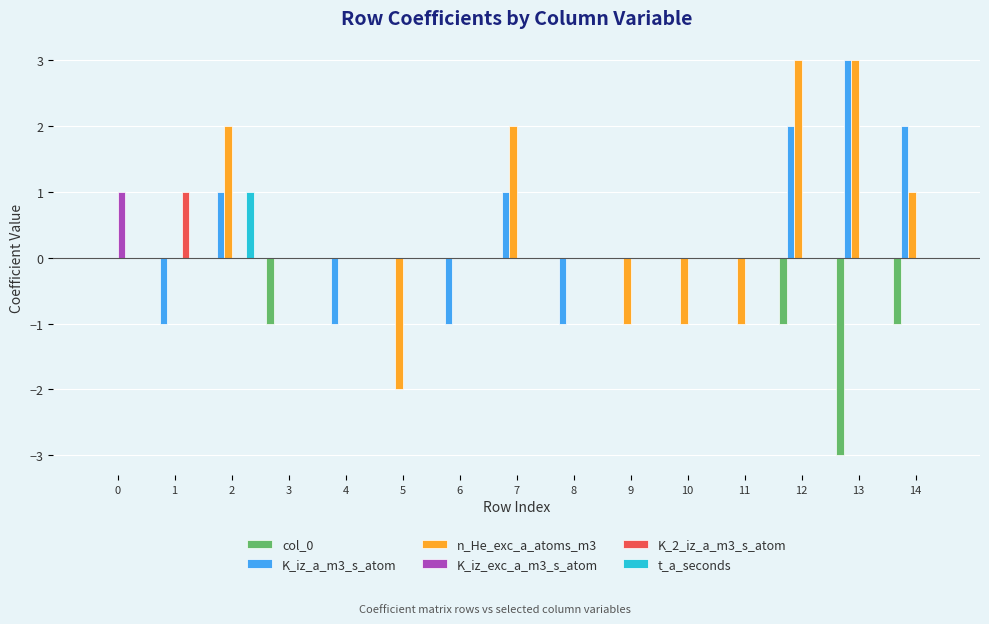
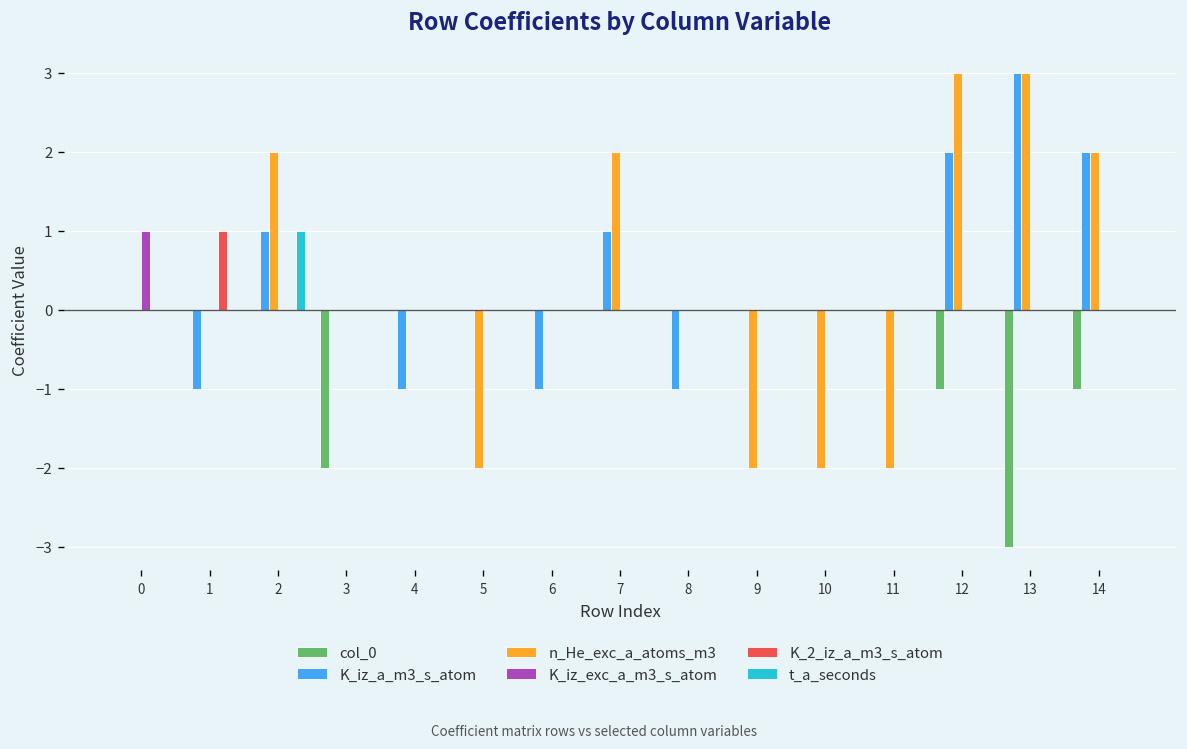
  {
    "col_0": {
      "0": 0,
      "1": 0,
      "2": 0,
-     "3": -1,
+     "3": -2,
      "4": 0,
      "5": 0,
      "6": 0,
      "7": 0,
      "8": 0,
      "9": 0,
      "10": 0,
      "11": 0,
      "12": -1,
      "13": -3,
      "14": -1
    },
    "n_He_exc_a_atoms_m3": {
      "0": 0,
      "1": 0,
      "2": 2,
      "3": 0,
      "4": 0,
      "5": -2,
      "6": 0,
      "7": 2,
      "8": 0,
-     "9": -1,
-     "10": -1,
-     "11": -1,
+     "9": -2,
+     "10": -2,
+     "11": -2,
      "12": 3,
      "13": 3,
-     "14": 1
+     "14": 2
    },
    "K_iz_exc_a_m3_s_atom": {
      "0": 1,
      "1": 0,
      "2": 0,
      "3": 0,
      "4": 0,
      "5": 0,
      "6": 0,
      "7": 0,
      "8": 0,
      "9": 0,
      "10": 0,
      "11": 0,
      "12": 0,
      "13": 0,
      "14": 0
    },
    "K_2_iz_a_m3_s_atom": {
      "0": 0,
      "1": 1,
      "2": 0,
      "3": 0,
      "4": 0,
      "5": 0,
      "6": 0,
      "7": 0,
      "8": 0,
      "9": 0,
      "10": 0,
      "11": 0,
      "12": 0,
      "13": 0,
      "14": 0
    }
  }
